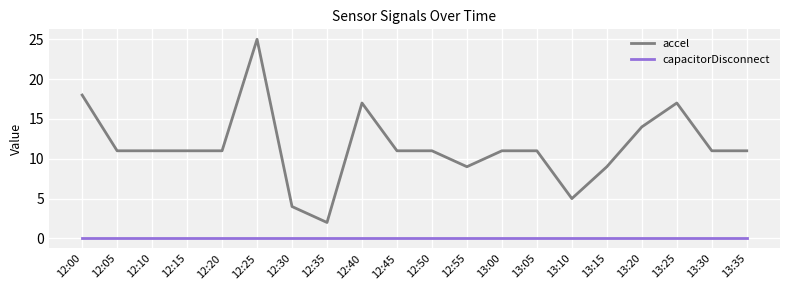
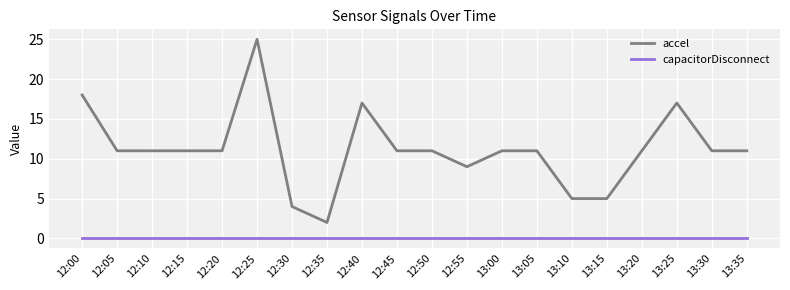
  {
    "accel": {
      "12:00": 18,
      "12:05": 11,
      "12:10": 11,
      "12:15": 11,
      "12:20": 11,
      "12:25": 25,
      "12:30": 4,
      "12:35": 2,
      "12:40": 17,
      "12:45": 11,
      "12:50": 11,
      "12:55": 9,
      "13:00": 11,
      "13:05": 11,
      "13:10": 5,
-     "13:15": 9,
-     "13:20": 14,
+     "13:15": 5,
+     "13:20": 11,
      "13:25": 17,
      "13:30": 11,
      "13:35": 11
    },
    "capacitorDisconnect": {
      "12:00": 0,
      "12:05": 0,
      "12:10": 0,
      "12:15": 0,
      "12:20": 0,
      "12:25": 0,
      "12:30": 0,
      "12:35": 0,
      "12:40": 0,
      "12:45": 0,
      "12:50": 0,
      "12:55": 0,
      "13:00": 0,
      "13:05": 0,
      "13:10": 0,
      "13:15": 0,
      "13:20": 0,
      "13:25": 0,
      "13:30": 0,
      "13:35": 0
    }
  }
